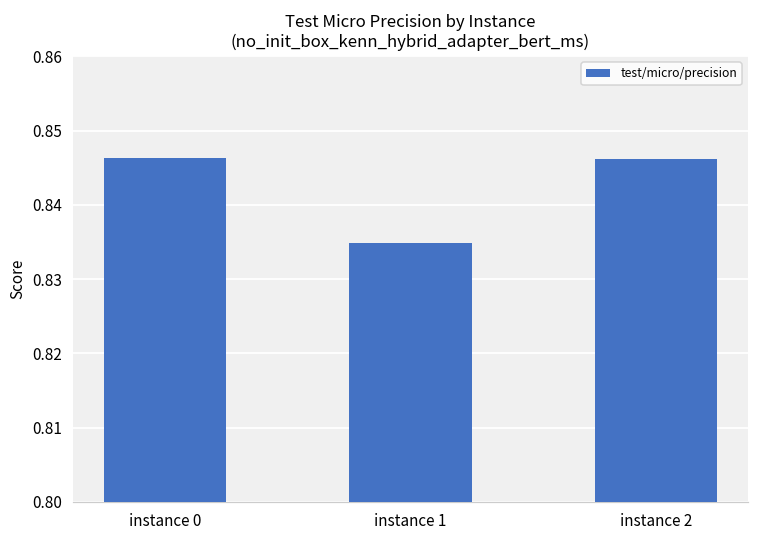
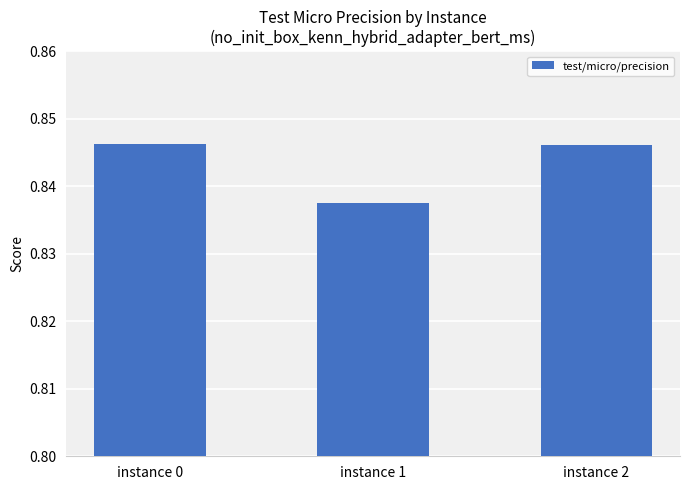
  {
    "instance 0": 0.846,
-   "instance 1": 0.835,
+   "instance 1": 0.838,
    "instance 2": 0.846
  }
